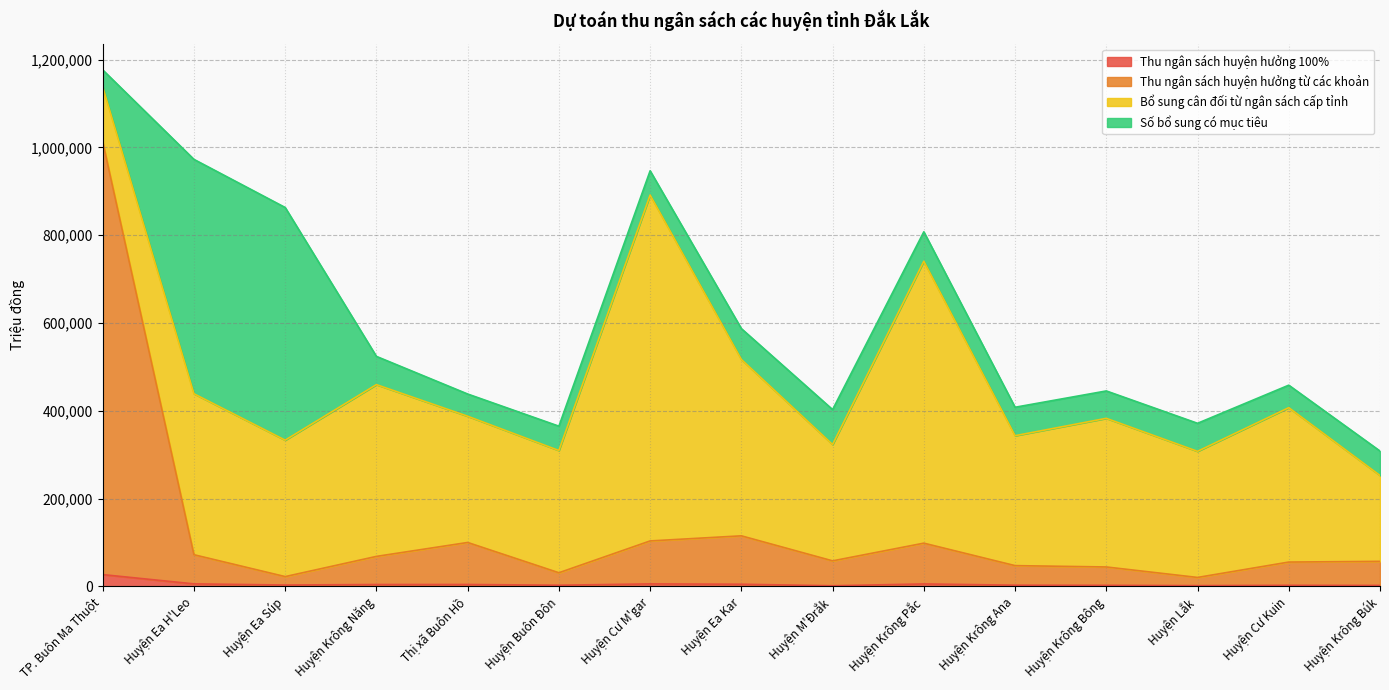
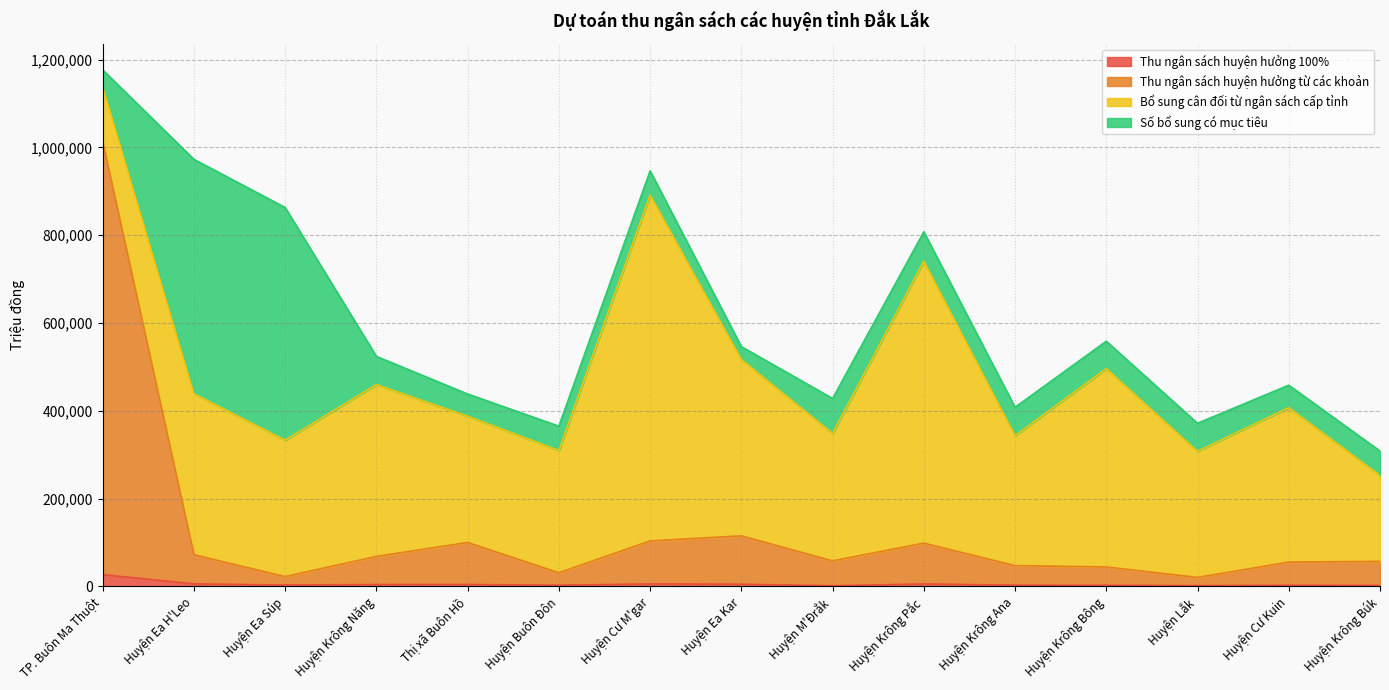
  {
    "Bổ sung cân đối từ ngân sách cấp tỉnh": {
      "TP. Buôn Ma Thuột": "120,000",
      "Huyện Ea H'Leo": "370,000",
      "Huyện Ea Súp": "310,000",
      "Huyện Krông Năng": "390,000",
      "Thị xã Buôn Hồ": "290,000",
      "Huyện Buôn Đôn": "280,000",
      "Huyện Cư M'gar": "790,000",
      "Huyện Ea Kar": "400,000",
-     "Huyện M'Đrắk": "270,000",
+     "Huyện M'Đrắk": "290,000",
      "Huyện Krông Pắc": "640,000",
      "Huyện Krông Ana": "300,000",
-     "Huyện Krông Bông": "340,000",
+     "Huyện Krông Bông": "450,000",
      "Huyện Lắk": "290,000",
      "Huyện Cư Kuin": "350,000",
      "Huyện Krông Búk": "200,000"
    },
    "Số bổ sung có mục tiêu": {
      "TP. Buôn Ma Thuột": "40,000",
      "Huyện Ea H'Leo": "530,000",
      "Huyện Ea Súp": "530,000",
      "Huyện Krông Năng": "60,000",
      "Thị xã Buôn Hồ": "50,000",
      "Huyện Buôn Đôn": "60,000",
      "Huyện Cư M'gar": "60,000",
-     "Huyện Ea Kar": "70,000",
+     "Huyện Ea Kar": "30,000",
      "Huyện M'Đrắk": "80,000",
      "Huyện Krông Pắc": "70,000",
      "Huyện Krông Ana": "60,000",
      "Huyện Krông Bông": "60,000",
      "Huyện Lắk": "60,000",
      "Huyện Cư Kuin": "50,000",
      "Huyện Krông Búk": "60,000"
    }
  }
